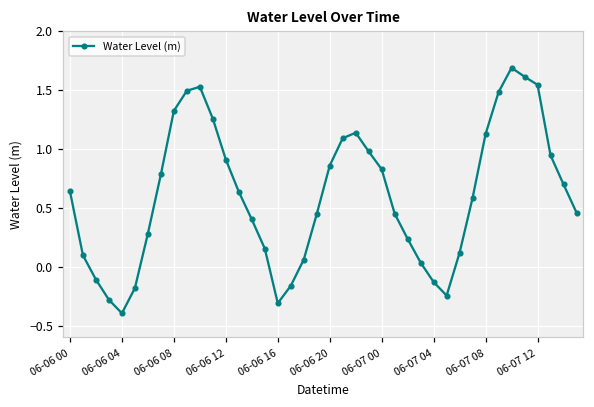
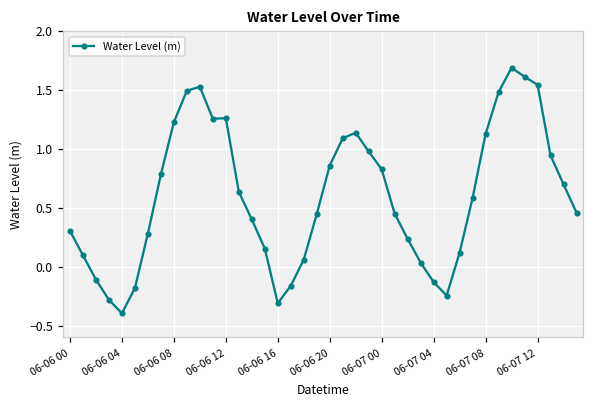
  {
-   "06-06 00": 0.64,
+   "06-06 00": 0.31,
    "06-06 04": -0.39,
-   "06-06 08": 1.32,
-   "06-06 12": 0.91,
+   "06-06 08": 1.23,
+   "06-06 12": 1.26,
    "06-06 16": -0.31,
    "06-06 20": 0.86,
    "06-07 00": 0.83,
    "06-07 04": -0.13,
    "06-07 08": 1.13,
    "06-07 12": 1.54
  }
